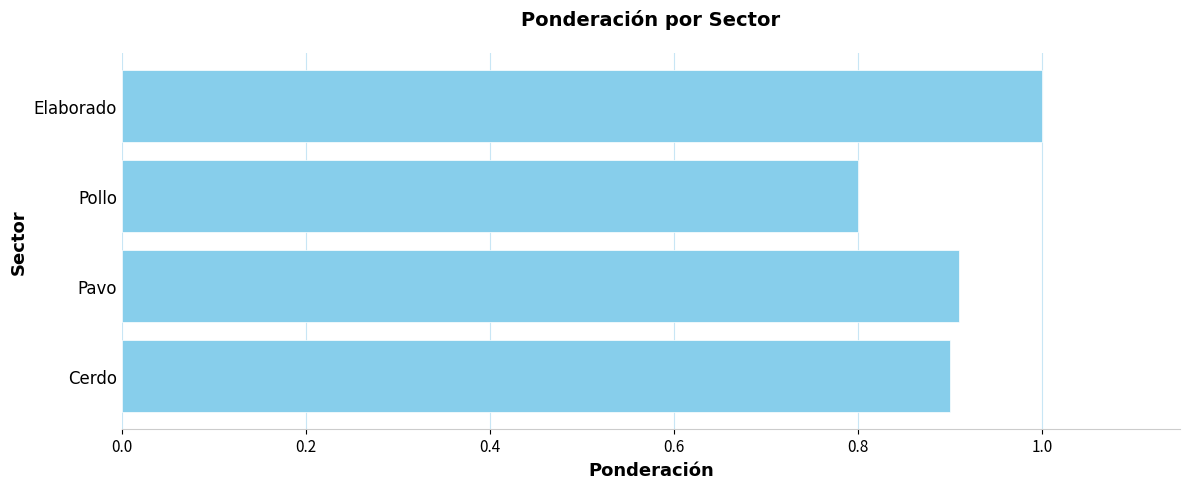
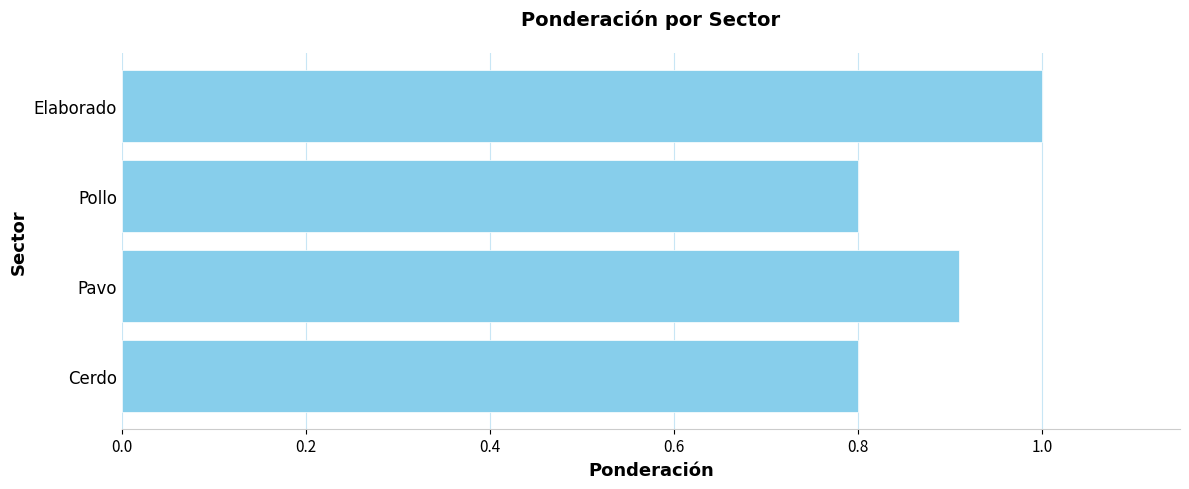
  {
    "Elaborado": 1.0,
    "Pollo": 0.8,
    "Pavo": 0.91,
-   "Cerdo": 0.9
+   "Cerdo": 0.8
  }
